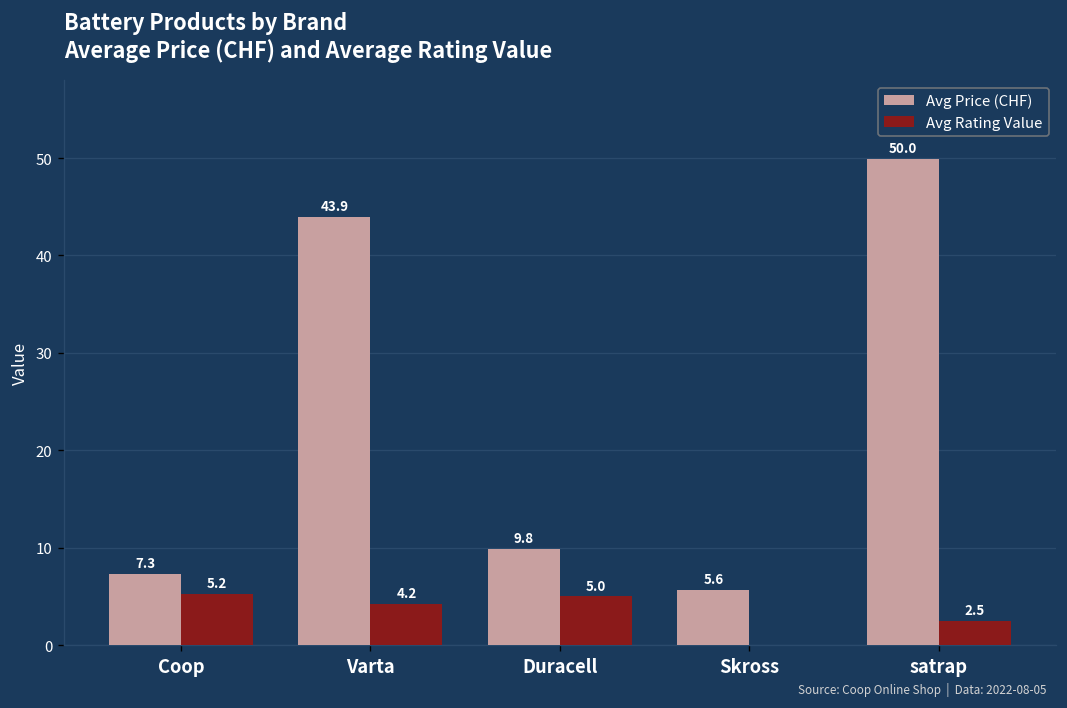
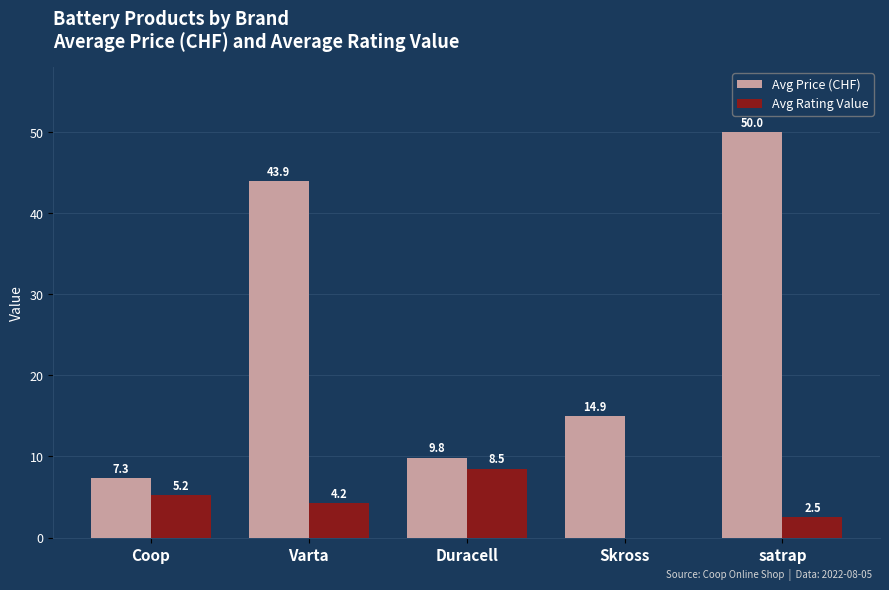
  {
    "Avg Price (CHF)": {
      "Coop": 7.3,
      "Varta": 43.9,
      "Duracell": 9.8,
-     "Skross": 5.6,
+     "Skross": 14.9,
      "satrap": 50.0
    },
    "Avg Rating Value": {
      "Coop": 5.2,
      "Varta": 4.2,
-     "Duracell": 5.0,
+     "Duracell": 8.5,
      "satrap": 2.5
    }
  }
